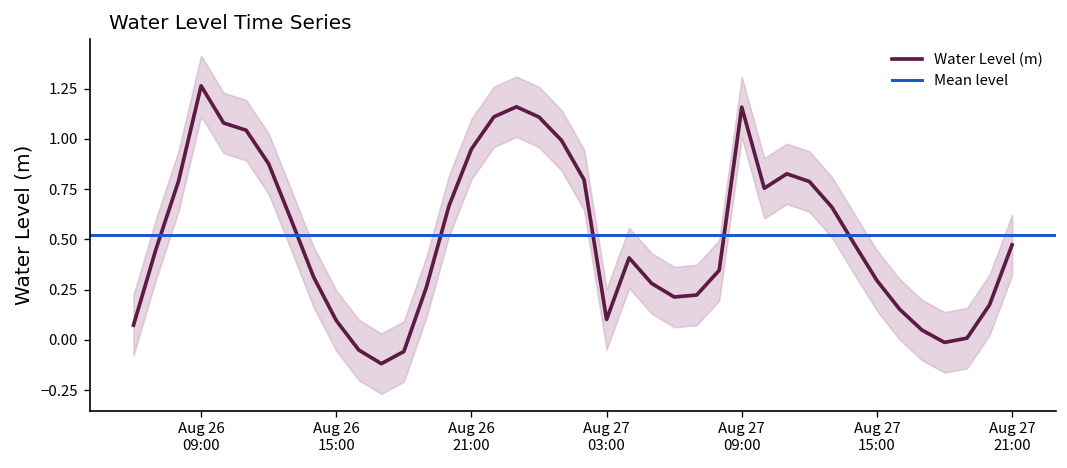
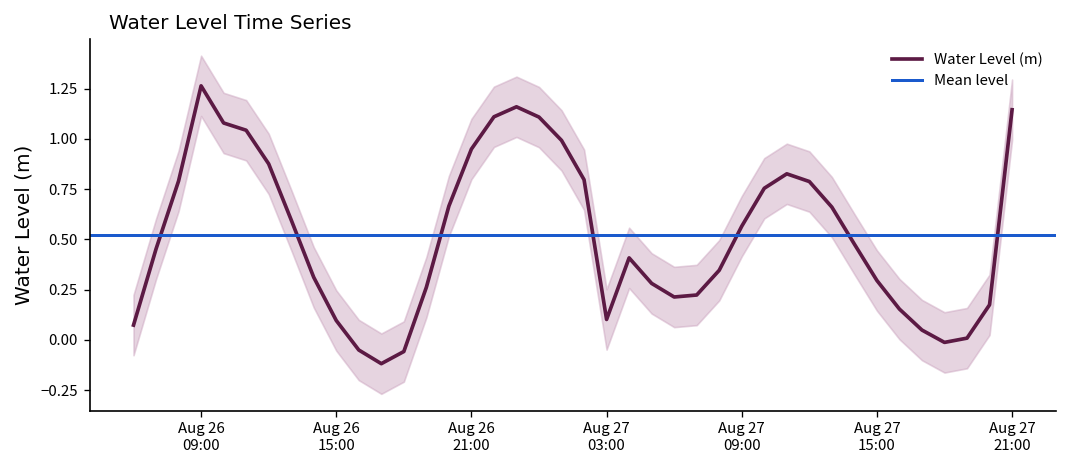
  {
    "Water Level (m)": {
      "Aug 26 09:00": 1.26,
      "Aug 26 15:00": 0.10,
      "Aug 26 21:00": 0.95,
      "Aug 27 03:00": 0.10,
-     "Aug 27 09:00": 1.16,
+     "Aug 27 09:00": 0.57,
      "Aug 27 15:00": 0.30,
-     "Aug 27 21:00": 0.47
+     "Aug 27 21:00": 1.15
    }
  }
